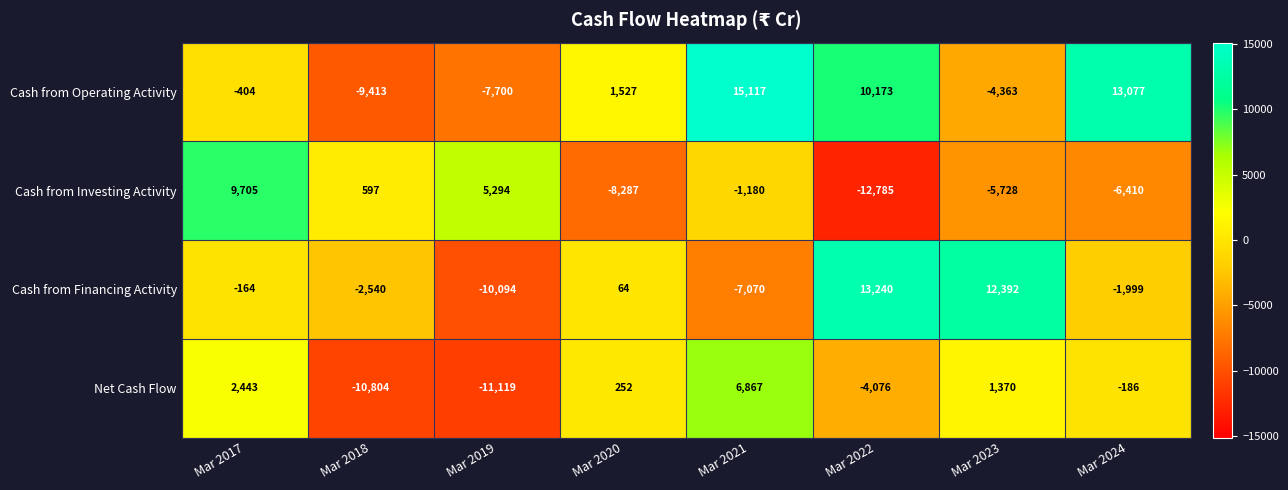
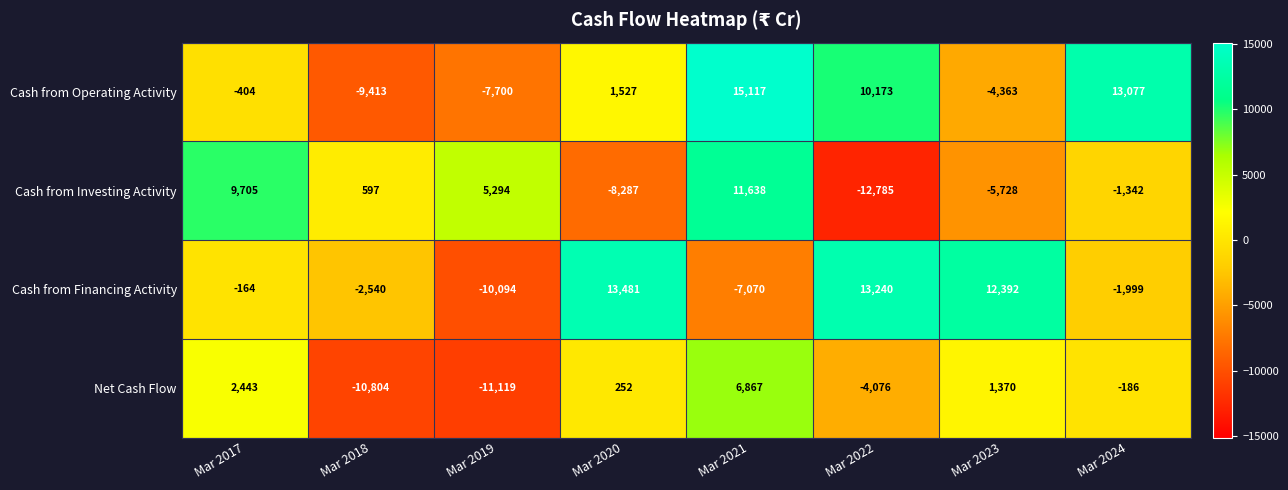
  {
    "Cash from Operating Activity": {
      "Mar 2017": "-404",
      "Mar 2018": "-9,413",
      "Mar 2019": "-7,700",
      "Mar 2020": "1,527",
      "Mar 2021": "15,117",
      "Mar 2022": "10,173",
      "Mar 2023": "-4,363",
      "Mar 2024": "13,077"
    },
    "Cash from Investing Activity": {
      "Mar 2017": "9,705",
      "Mar 2018": "597",
      "Mar 2019": "5,294",
      "Mar 2020": "-8,287",
-     "Mar 2021": "-1,180",
+     "Mar 2021": "11,638",
      "Mar 2022": "-12,785",
      "Mar 2023": "-5,728",
-     "Mar 2024": "-6,410"
+     "Mar 2024": "-1,342"
    },
    "Cash from Financing Activity": {
      "Mar 2017": "-164",
      "Mar 2018": "-2,540",
      "Mar 2019": "-10,094",
-     "Mar 2020": "64",
+     "Mar 2020": "13,481",
      "Mar 2021": "-7,070",
      "Mar 2022": "13,240",
      "Mar 2023": "12,392",
      "Mar 2024": "-1,999"
    },
    "Net Cash Flow": {
      "Mar 2017": "2,443",
      "Mar 2018": "-10,804",
      "Mar 2019": "-11,119",
      "Mar 2020": "252",
      "Mar 2021": "6,867",
      "Mar 2022": "-4,076",
      "Mar 2023": "1,370",
      "Mar 2024": "-186"
    }
  }
